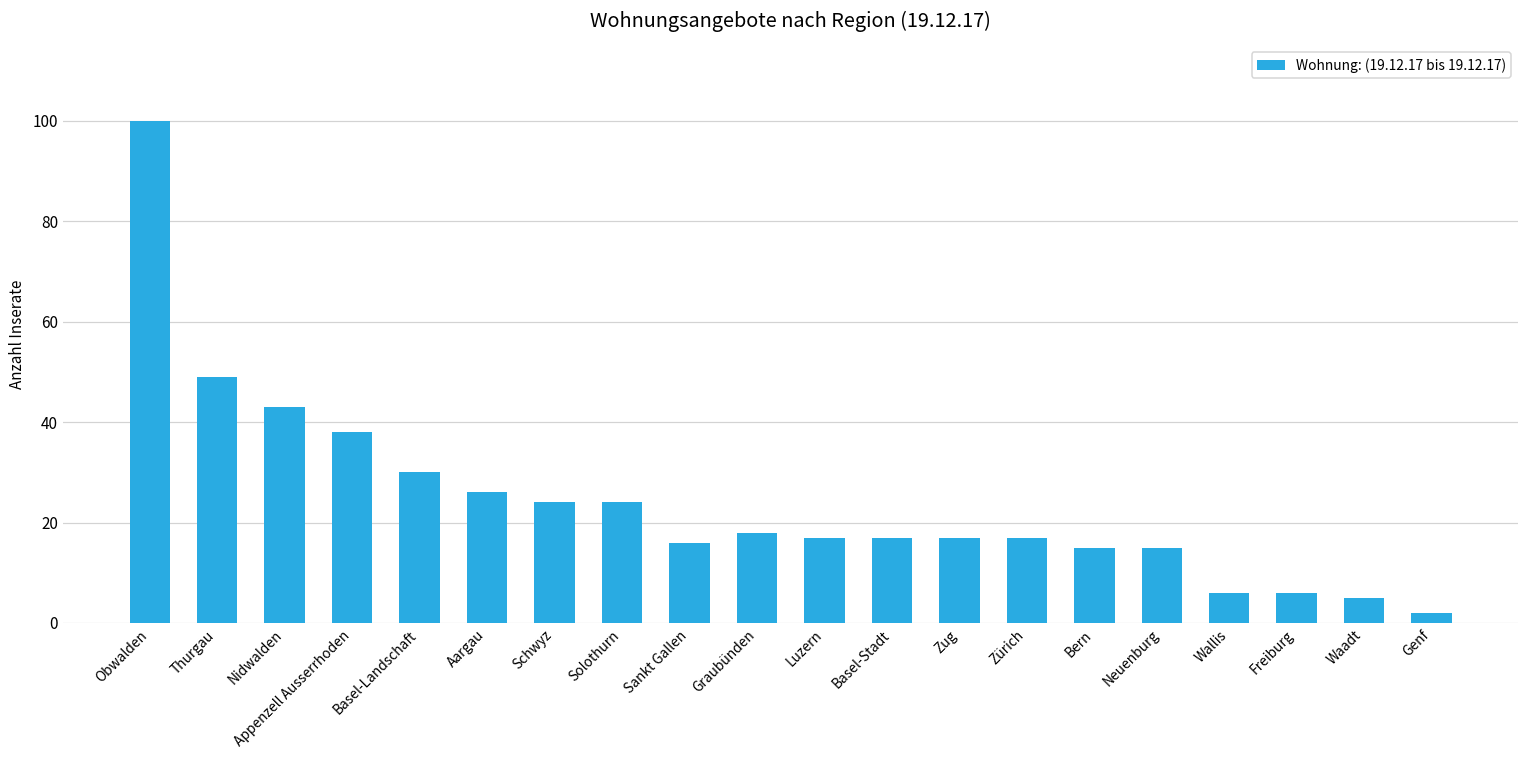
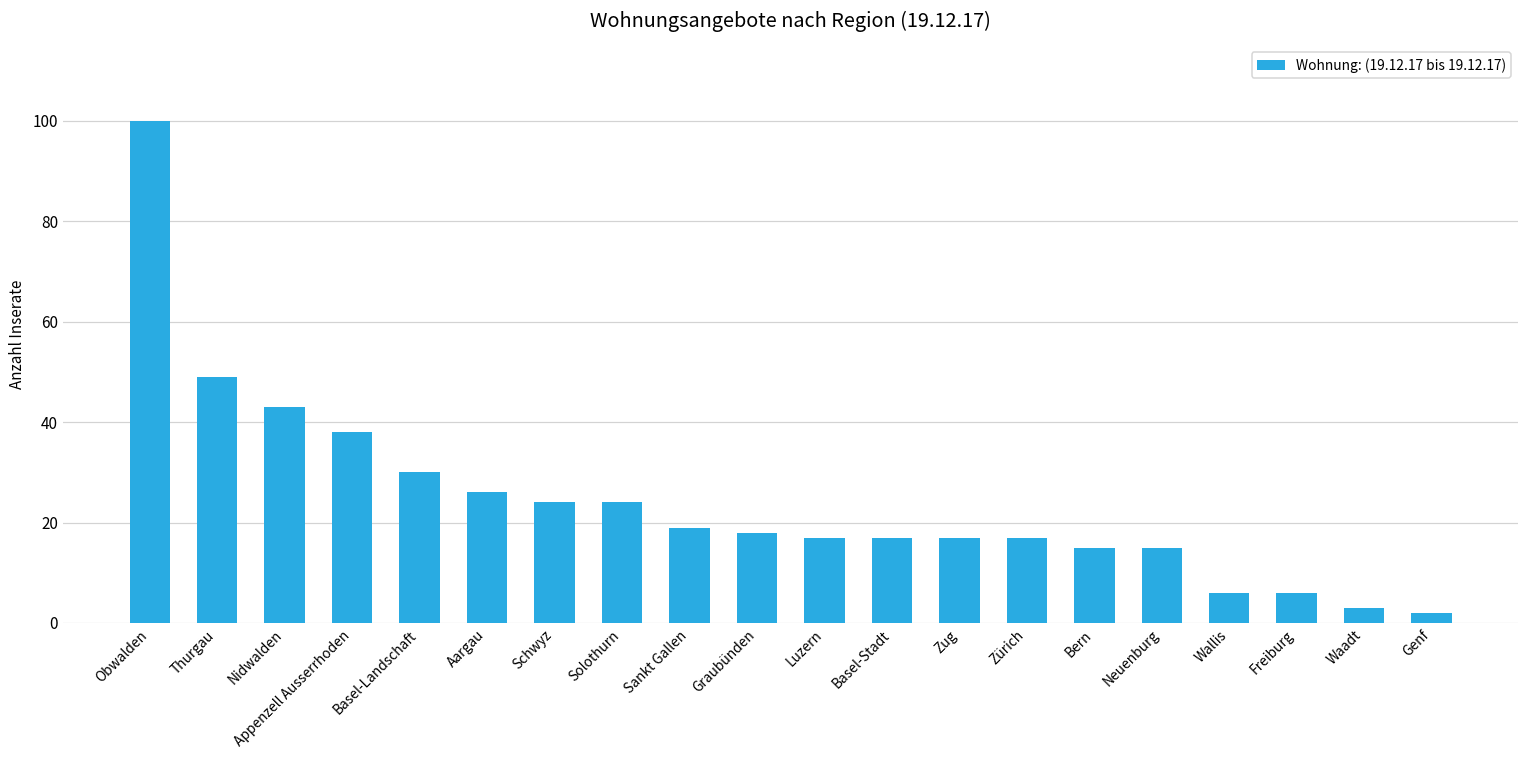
  {
    "Obwalden": 100,
    "Thurgau": 49,
    "Nidwalden": 43,
    "Appenzell Ausserrhoden": 38,
    "Basel-Landschaft": 30,
    "Aargau": 26,
    "Schwyz": 24,
    "Solothurn": 24,
-   "Sankt Gallen": 16,
+   "Sankt Gallen": 19,
    "Graubünden": 18,
    "Luzern": 17,
    "Basel-Stadt": 17,
    "Zug": 17,
    "Zürich": 17,
    "Bern": 15,
    "Neuenburg": 15,
    "Wallis": 6,
    "Freiburg": 6,
-   "Waadt": 5,
+   "Waadt": 3,
    "Genf": 2
  }
